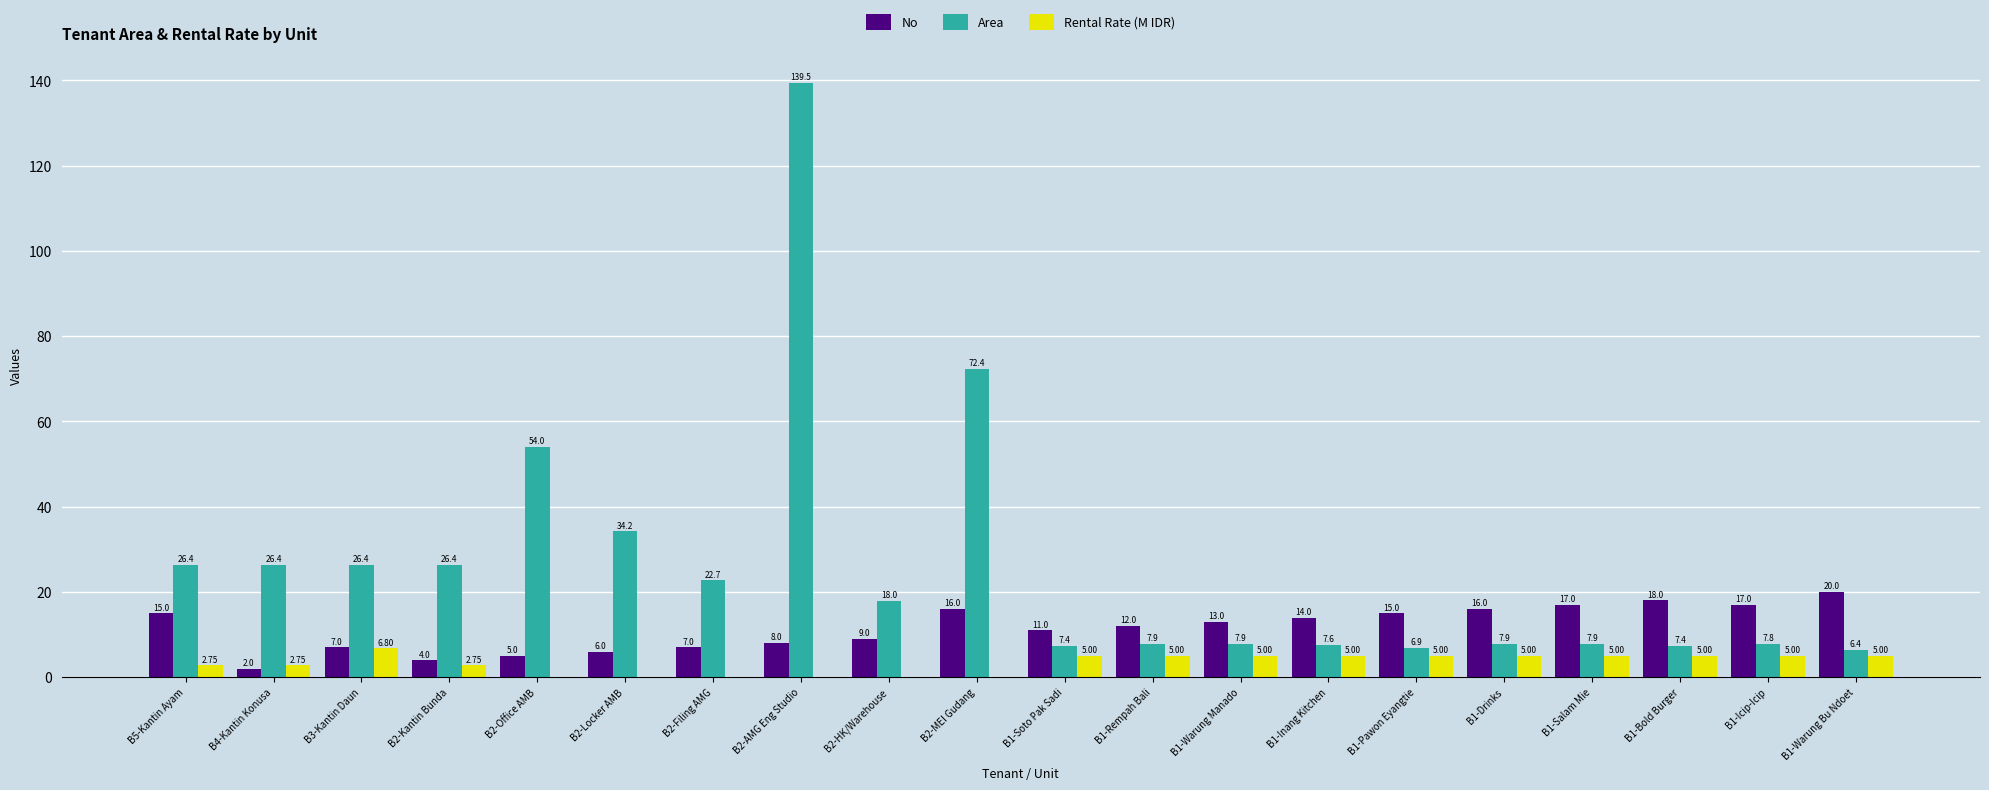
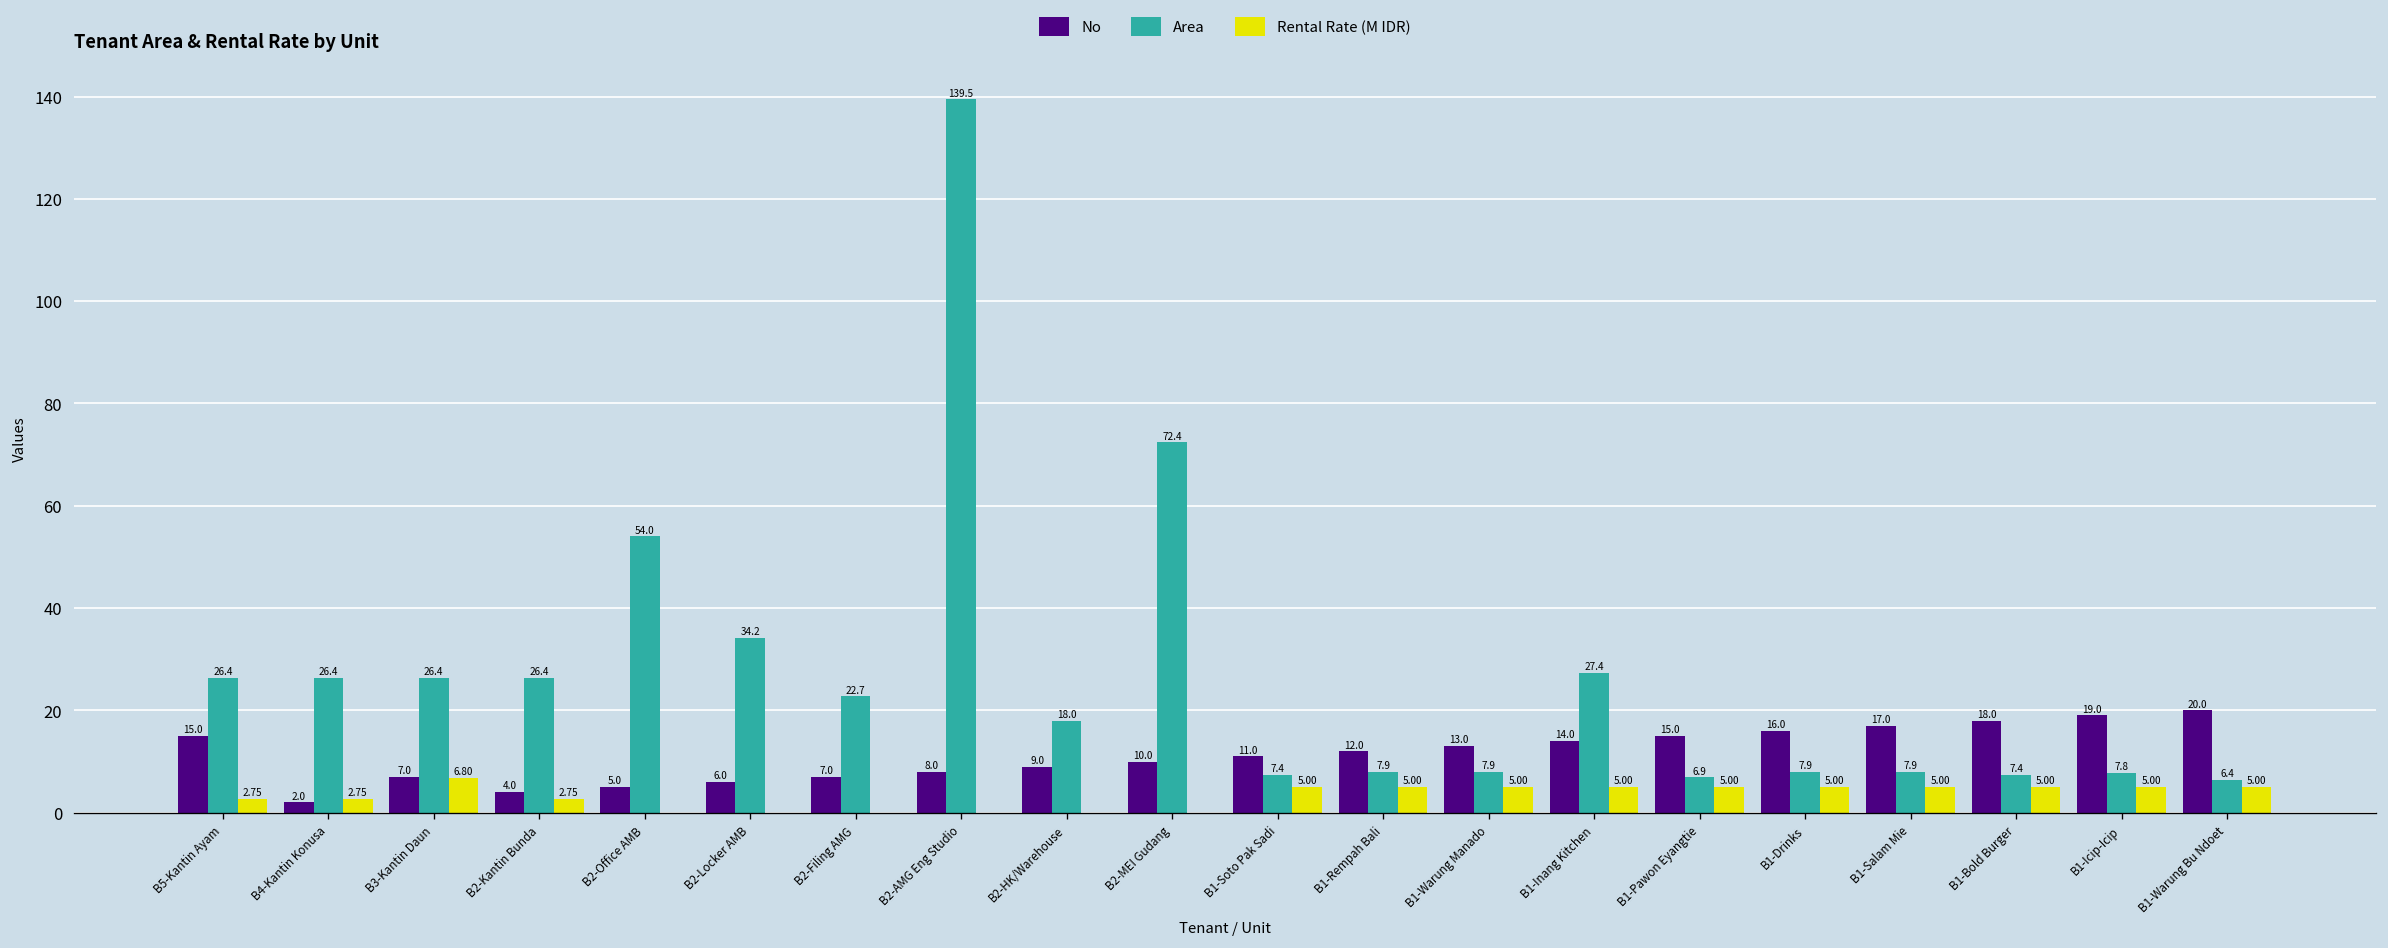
  {
    "No": {
      "B5-Kantin Ayam": 15.0,
      "B4-Kantin Konusa": 2.0,
      "B3-Kantin Daun": 7.0,
      "B2-Kantin Bunda": 4.0,
      "B2-Office AMB": 5.0,
      "B2-Locker AMB": 6.0,
      "B2-Filing AMG": 7.0,
      "B2-AMG Eng Studio": 8.0,
      "B2-HK/Warehouse": 9.0,
-     "B2-MEI Gudang": 16.0,
+     "B2-MEI Gudang": 10.0,
      "B1-Soto Pak Sadi": 11.0,
      "B1-Rempah Bali": 12.0,
      "B1-Warung Manado": 13.0,
      "B1-Inang Kitchen": 14.0,
      "B1-Pawon Eyangtie": 15.0,
      "B1-Drinks": 16.0,
      "B1-Salam Mie": 17.0,
      "B1-Bold Burger": 18.0,
-     "B1-Icip-Icip": 17.0,
+     "B1-Icip-Icip": 19.0,
      "B1-Warung Bu Ndoet": 20.0
    },
    "Area": {
      "B5-Kantin Ayam": 26.4,
      "B4-Kantin Konusa": 26.4,
      "B3-Kantin Daun": 26.4,
      "B2-Kantin Bunda": 26.4,
      "B2-Office AMB": 54.0,
      "B2-Locker AMB": 34.2,
      "B2-Filing AMG": 22.7,
      "B2-AMG Eng Studio": 139.5,
      "B2-HK/Warehouse": 18.0,
      "B2-MEI Gudang": 72.4,
      "B1-Soto Pak Sadi": 7.4,
      "B1-Rempah Bali": 7.9,
      "B1-Warung Manado": 7.9,
-     "B1-Inang Kitchen": 7.6,
+     "B1-Inang Kitchen": 27.4,
      "B1-Pawon Eyangtie": 6.9,
      "B1-Drinks": 7.9,
      "B1-Salam Mie": 7.9,
      "B1-Bold Burger": 7.4,
      "B1-Icip-Icip": 7.8,
      "B1-Warung Bu Ndoet": 6.4
    },
    "Rental Rate (M IDR)": {
      "B5-Kantin Ayam": 2.75,
      "B4-Kantin Konusa": 2.75,
      "B3-Kantin Daun": 6.80,
      "B2-Kantin Bunda": 2.75,
      "B1-Soto Pak Sadi": 5.00,
      "B1-Rempah Bali": 5.00,
      "B1-Warung Manado": 5.00,
      "B1-Inang Kitchen": 5.00,
      "B1-Pawon Eyangtie": 5.00,
      "B1-Drinks": 5.00,
      "B1-Salam Mie": 5.00,
      "B1-Bold Burger": 5.00,
      "B1-Icip-Icip": 5.00,
      "B1-Warung Bu Ndoet": 5.00
    }
  }
